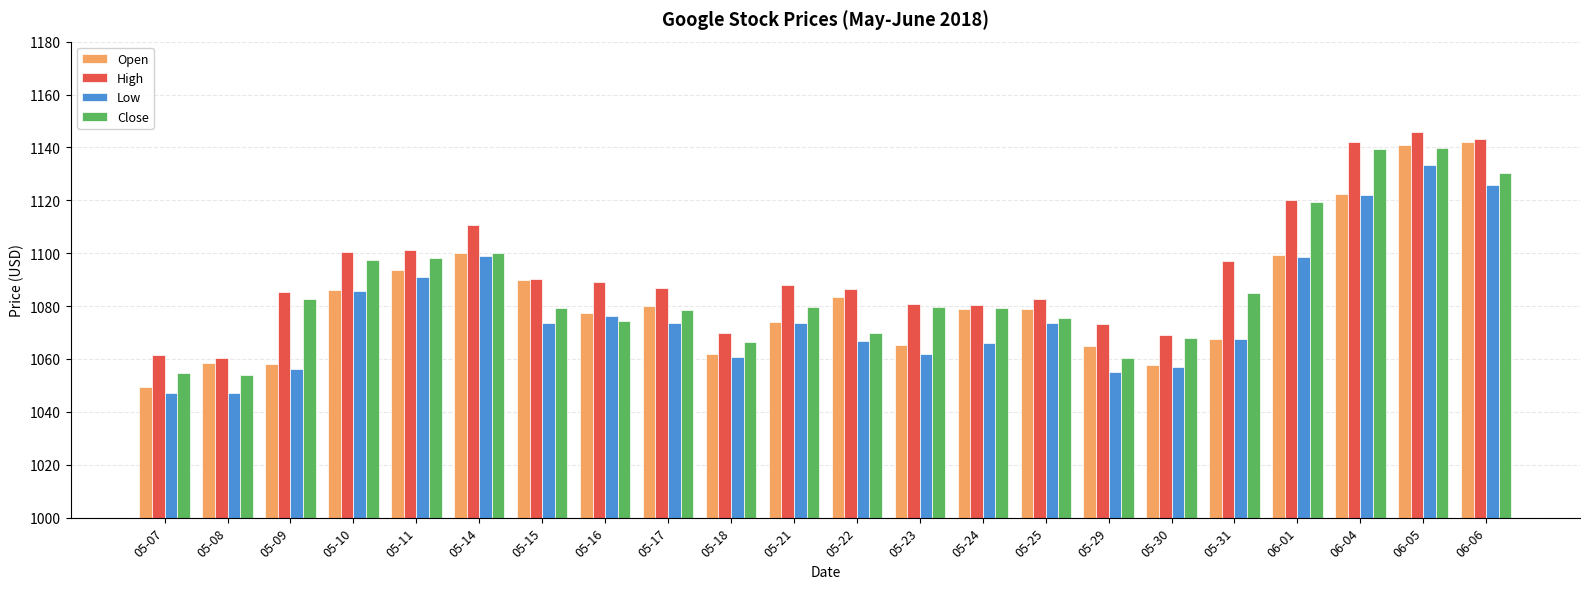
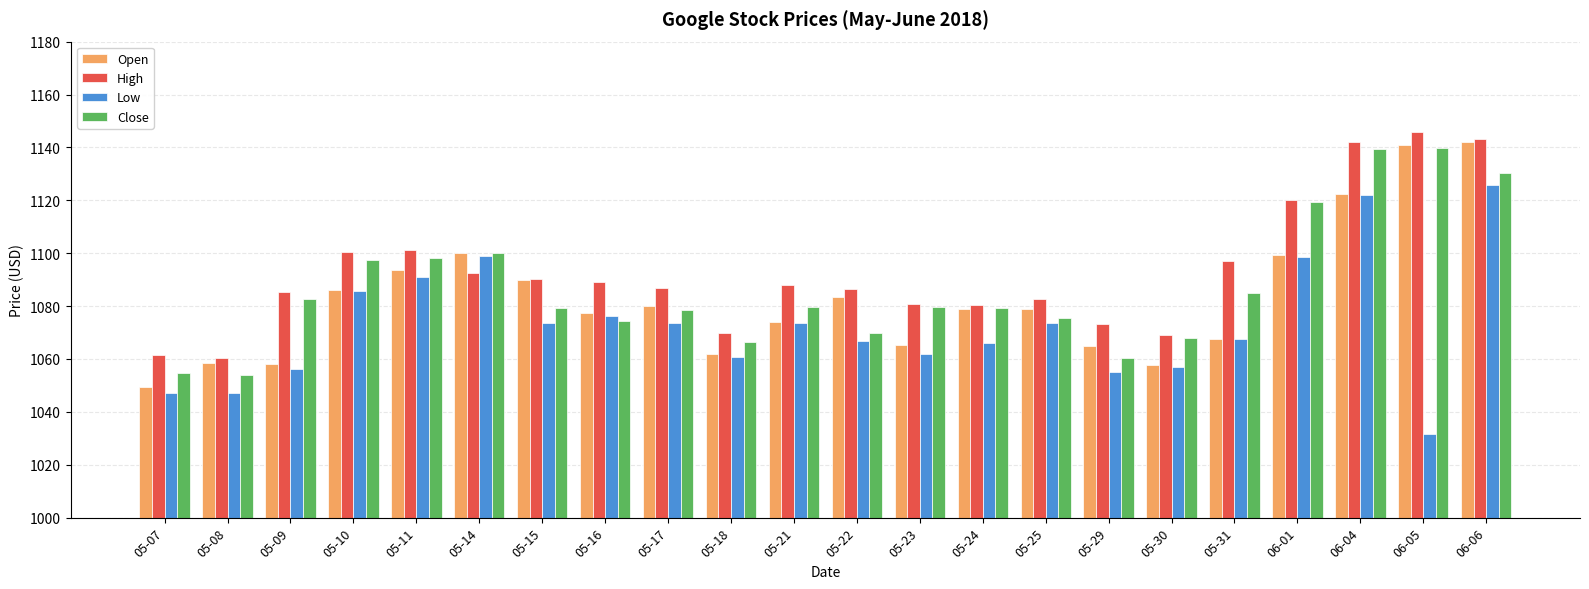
  {
    "Open": {
      "05-07": 1049,
      "05-08": 1059,
      "05-09": 1058,
      "05-10": 1086,
      "05-11": 1094,
      "05-14": 1100,
      "05-15": 1090,
      "05-16": 1077,
      "05-17": 1080,
      "05-18": 1062,
      "05-21": 1074,
      "05-22": 1084,
      "05-23": 1065,
      "05-24": 1079,
      "05-25": 1079,
      "05-29": 1065,
      "05-30": 1058,
      "05-31": 1068,
      "06-01": 1099,
      "06-04": 1122,
      "06-05": 1141,
      "06-06": 1142
    },
    "High": {
      "05-07": 1062,
      "05-08": 1061,
      "05-09": 1085,
      "05-10": 1100,
      "05-11": 1101,
-     "05-14": 1111,
+     "05-14": 1092,
      "05-15": 1090,
      "05-16": 1089,
      "05-17": 1087,
      "05-18": 1070,
      "05-21": 1088,
      "05-22": 1087,
      "05-23": 1081,
      "05-24": 1080,
      "05-25": 1083,
      "05-29": 1073,
      "05-30": 1069,
      "05-31": 1097,
      "06-01": 1120,
      "06-04": 1142,
      "06-05": 1146,
      "06-06": 1143
    },
    "Low": {
      "05-07": 1047,
      "05-08": 1047,
      "05-09": 1056,
      "05-10": 1086,
      "05-11": 1091,
      "05-14": 1099,
      "05-15": 1073,
      "05-16": 1076,
      "05-17": 1074,
      "05-18": 1061,
      "05-21": 1074,
      "05-22": 1067,
      "05-23": 1062,
      "05-24": 1066,
      "05-25": 1074,
      "05-29": 1055,
      "05-30": 1057,
      "05-31": 1068,
      "06-01": 1099,
      "06-04": 1122,
-     "06-05": 1133,
+     "06-05": 1032,
      "06-06": 1126
    },
    "Close": {
      "05-07": 1055,
      "05-08": 1054,
      "05-09": 1083,
      "05-10": 1098,
      "05-11": 1098,
      "05-14": 1100,
      "05-15": 1079,
      "05-16": 1075,
      "05-17": 1079,
      "05-18": 1066,
      "05-21": 1080,
      "05-22": 1070,
      "05-23": 1080,
      "05-24": 1079,
      "05-25": 1076,
      "05-29": 1060,
      "05-30": 1068,
      "05-31": 1085,
      "06-01": 1120,
      "06-04": 1139,
      "06-05": 1140,
      "06-06": 1130
    }
  }
